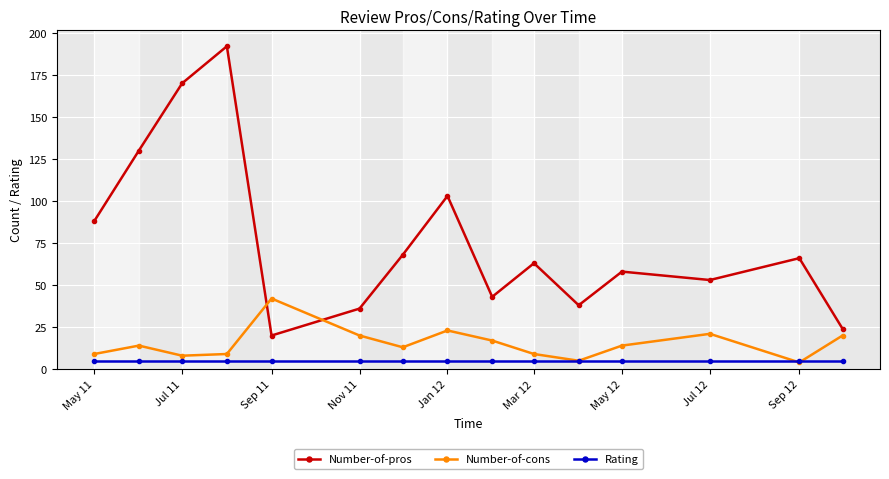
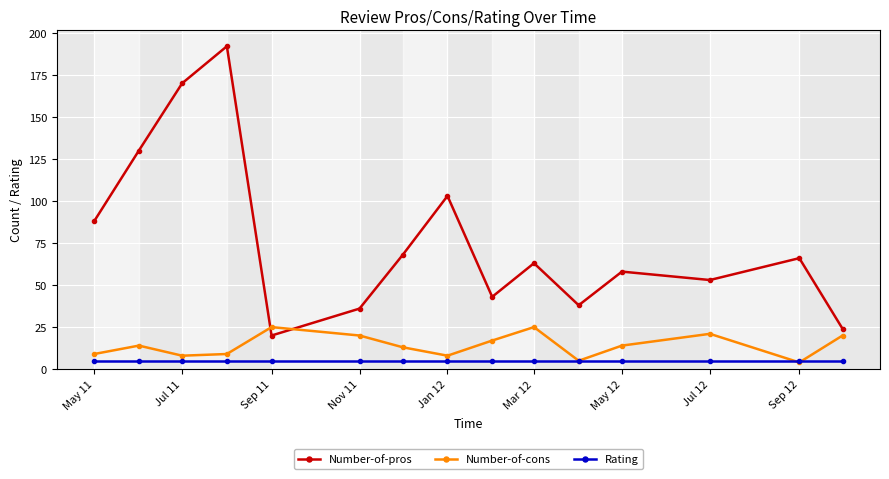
  {
    "Number-of-pros": {
      "May 11": 88,
      "Jul 11": 170,
      "Sep 11": 20,
      "Nov 11": 36,
      "Jan 12": 103,
      "Mar 12": 63,
      "May 12": 58,
      "Jul 12": 53,
      "Sep 12": 66
    },
    "Number-of-cons": {
      "May 11": 9,
      "Jul 11": 8,
-     "Sep 11": 42,
+     "Sep 11": 25,
      "Nov 11": 20,
-     "Jan 12": 23,
-     "Mar 12": 9,
+     "Jan 12": 8,
+     "Mar 12": 25,
      "May 12": 14,
      "Jul 12": 21
    },
    "Rating": {
      "May 11": 5,
      "Jul 11": 5,
      "Sep 11": 5,
      "Nov 11": 5,
      "Jan 12": 5,
      "Mar 12": 5,
      "May 12": 5,
      "Jul 12": 5
    }
  }
